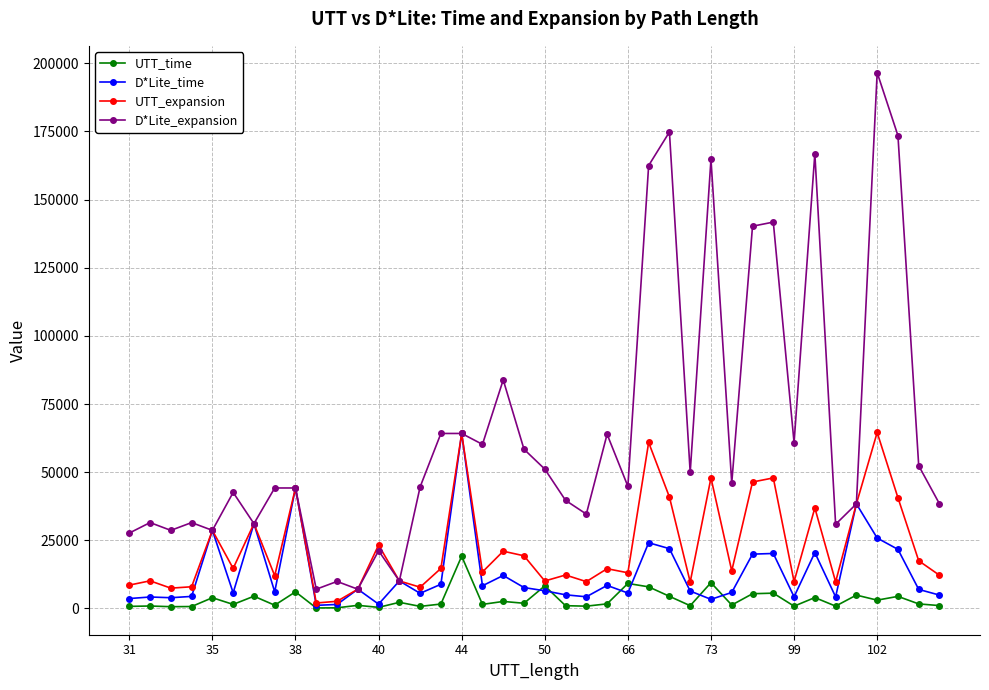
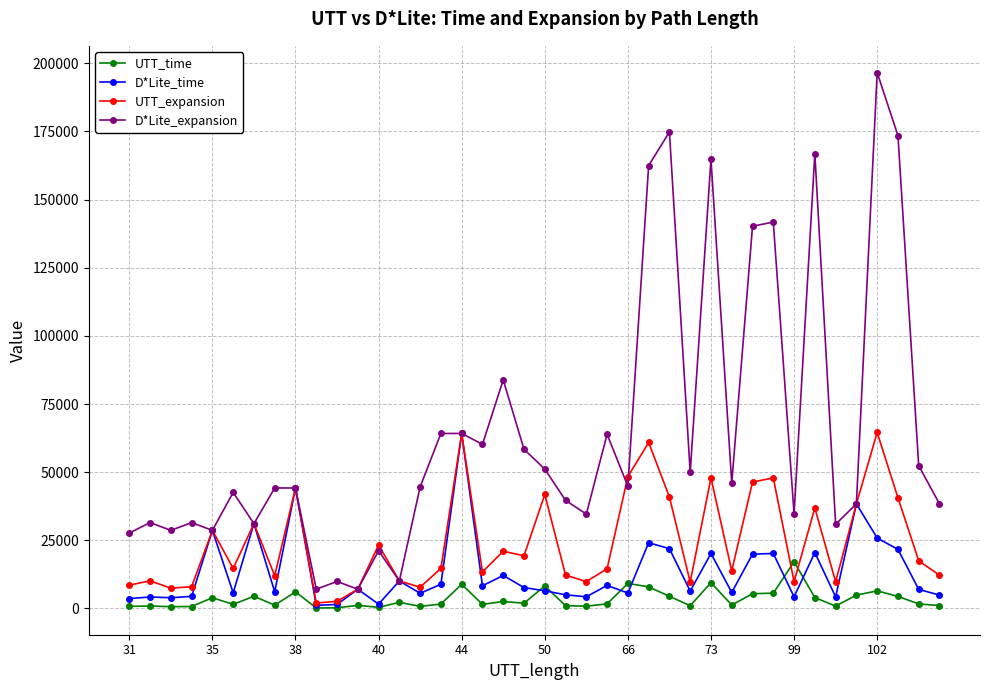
  {
    "UTT_time": {
      "40": 0,
-     "44": 19000,
+     "44": 9000,
      "50": 8000,
      "66": 9000,
      "73": 9000,
-     "99": 1000,
-     "102": 3000
+     "99": 17000,
+     "102": 6000
    },
    "D*Lite_time": {
      "40": 2000,
      "50": 6000,
      "66": 6000,
-     "73": 3000,
+     "73": 20000,
      "99": 4000,
      "102": 26000
    },
    "UTT_expansion": {
      "40": 23000,
-     "50": 10000,
-     "66": 13000,
+     "50": 42000,
+     "66": 48000,
      "73": 48000,
      "99": 10000,
      "102": 65000
    },
    "D*Lite_expansion": {
      "40": 21000,
      "50": 51000,
      "66": 45000,
      "73": 165000,
-     "99": 61000,
+     "99": 35000,
      "102": 197000
    }
  }
